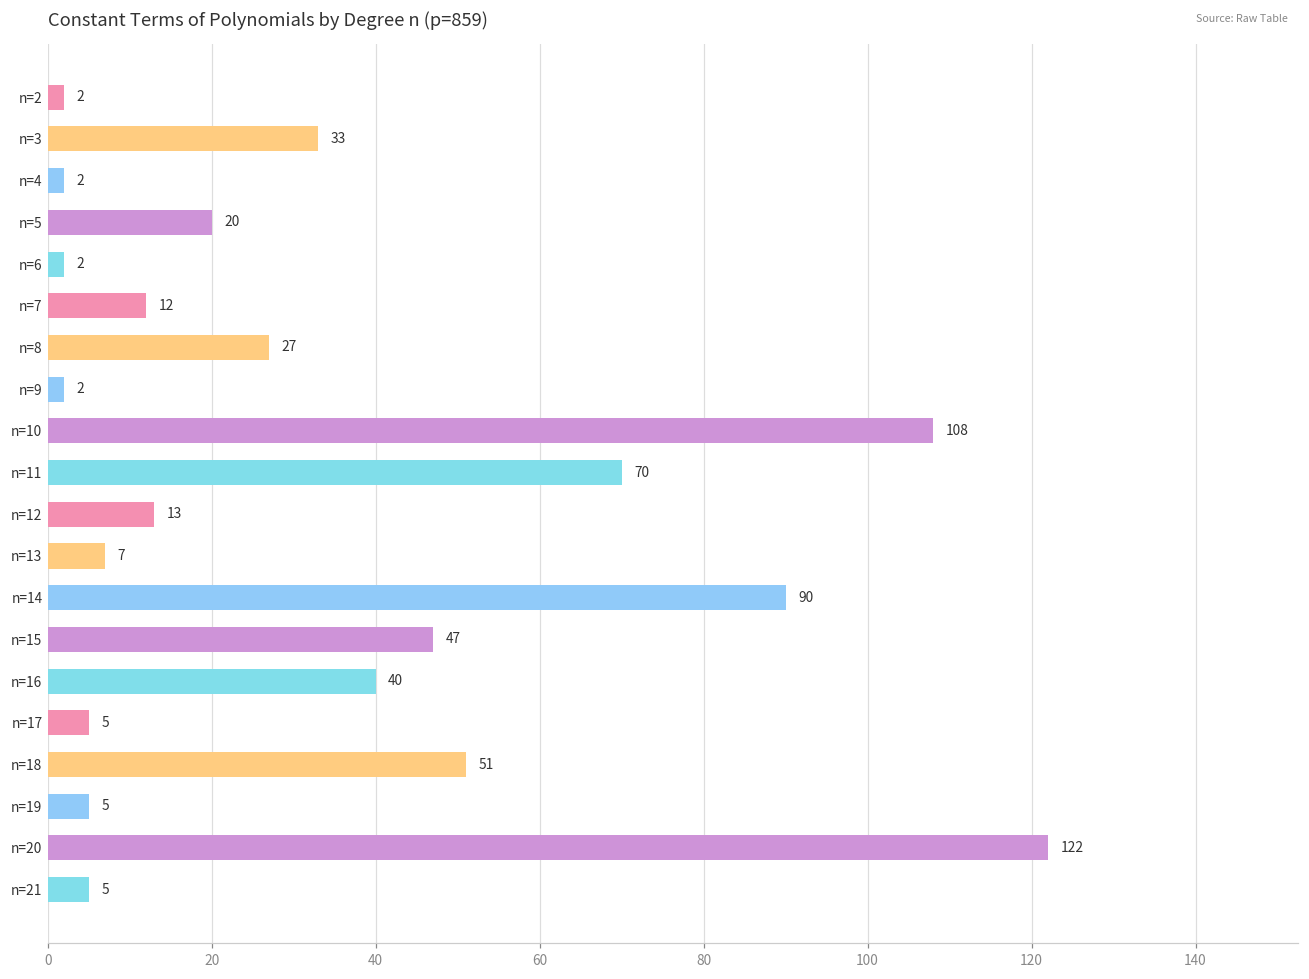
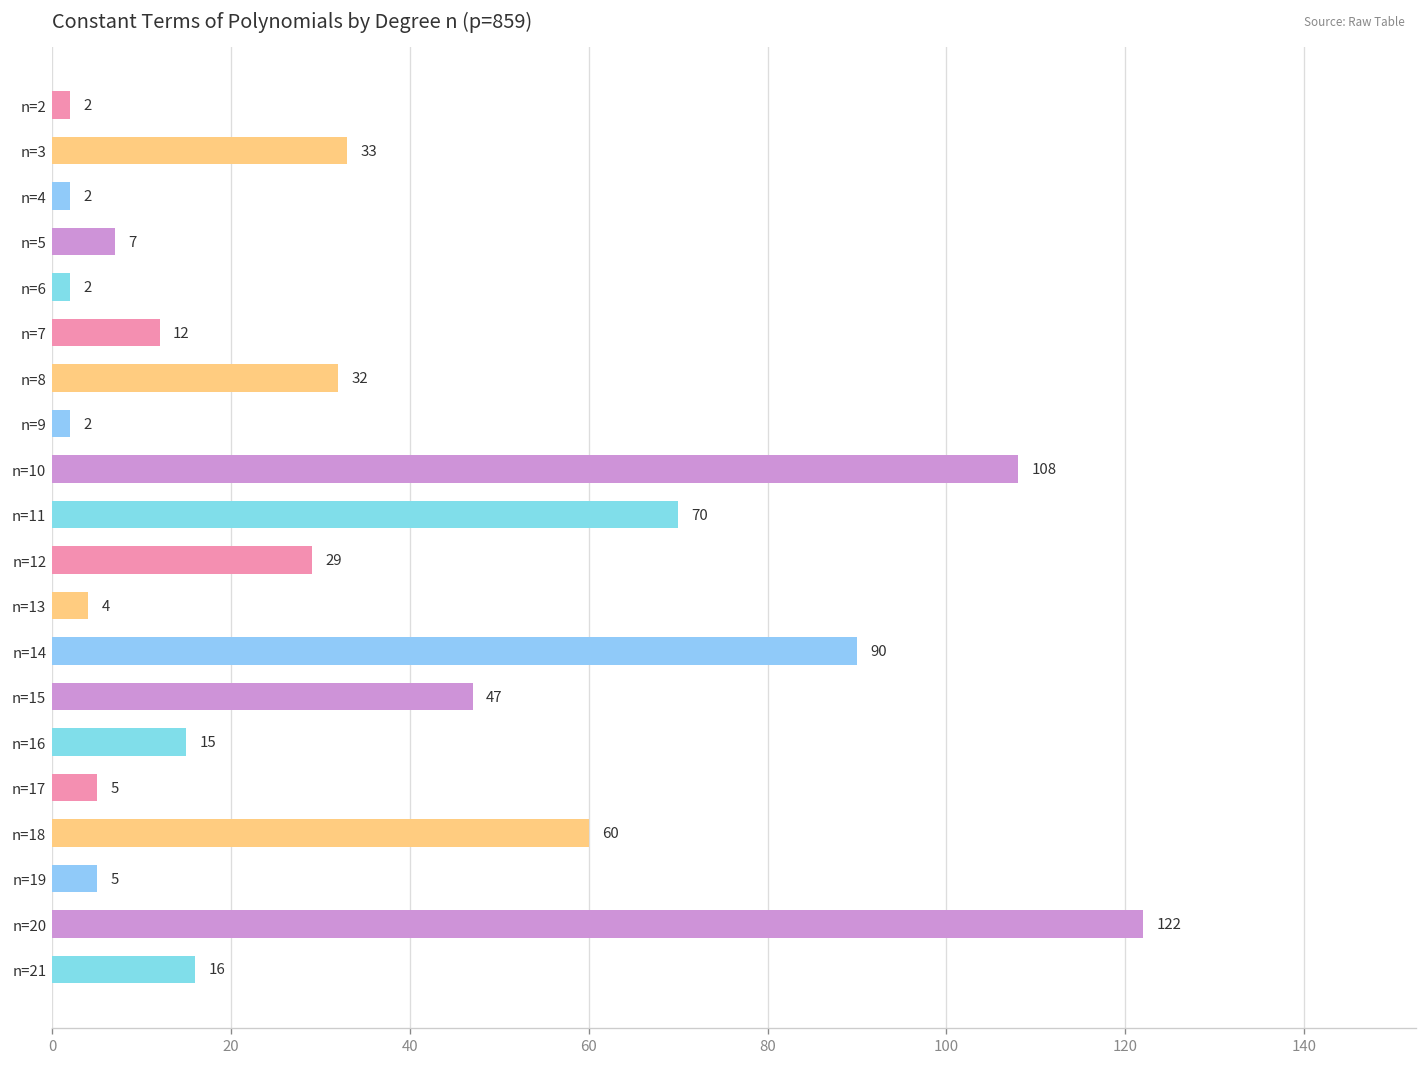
  {
    "n=2": 2,
    "n=3": 33,
    "n=4": 2,
-   "n=5": 20,
+   "n=5": 7,
    "n=6": 2,
    "n=7": 12,
-   "n=8": 27,
+   "n=8": 32,
    "n=9": 2,
    "n=10": 108,
    "n=11": 70,
-   "n=12": 13,
-   "n=13": 7,
+   "n=12": 29,
+   "n=13": 4,
    "n=14": 90,
    "n=15": 47,
-   "n=16": 40,
+   "n=16": 15,
    "n=17": 5,
-   "n=18": 51,
+   "n=18": 60,
    "n=19": 5,
    "n=20": 122,
-   "n=21": 5
+   "n=21": 16
  }
